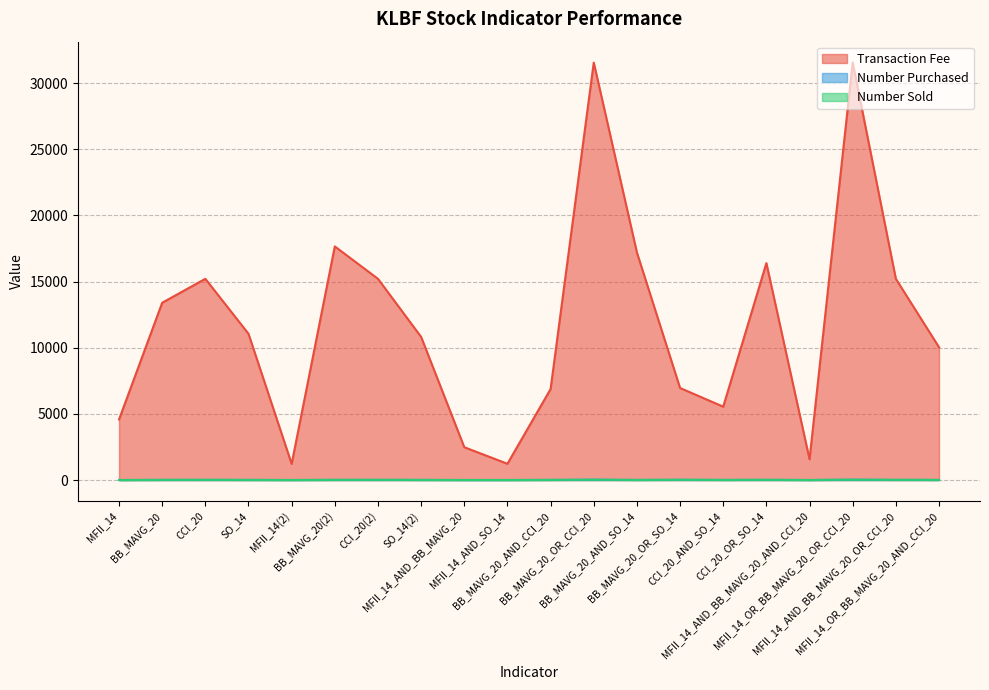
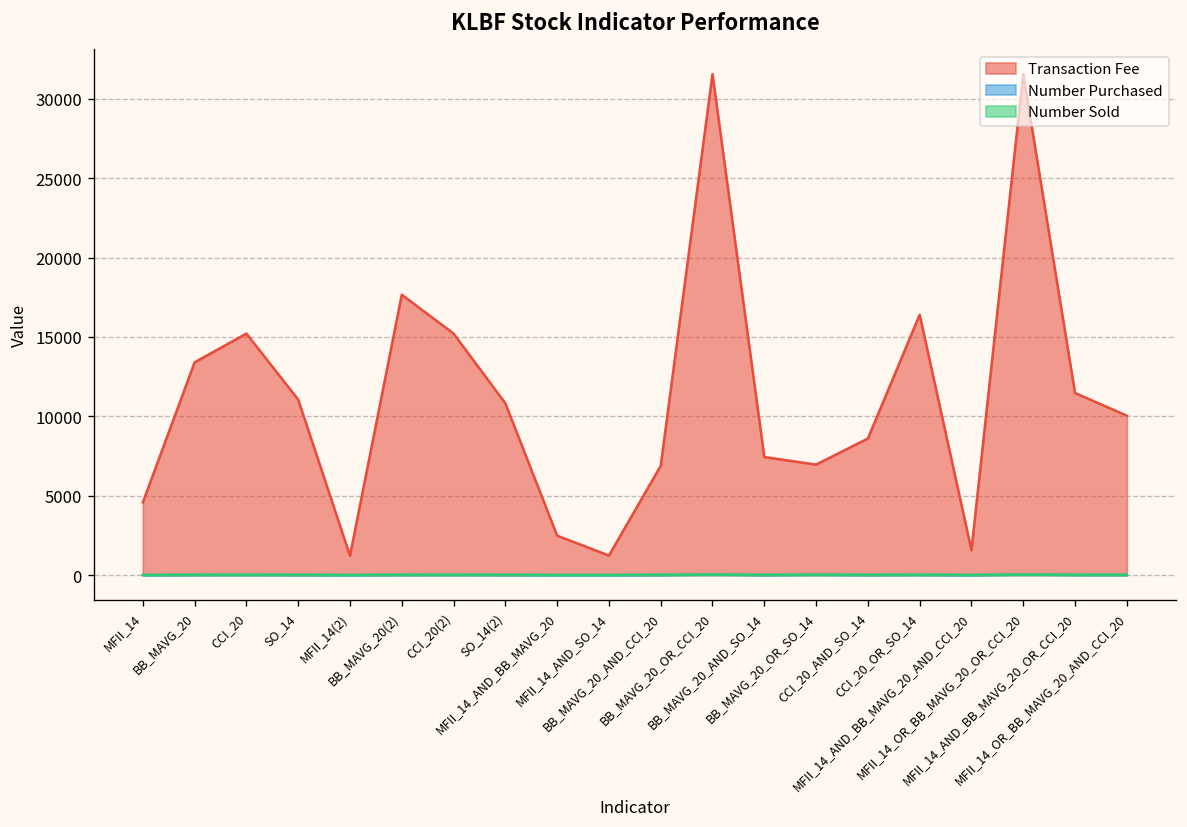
  {
    "Transaction Fee": {
      "MFII_14": 4600,
      "BB_MAVG_20": 13400,
      "CCI_20": 15200,
      "SO_14": 11100,
      "MFII_14(2)": 1200,
      "BB_MAVG_20(2)": 17700,
      "CCI_20(2)": 15200,
      "SO_14(2)": 10800,
      "MFII_14_AND_BB_MAVG_20": 2500,
      "MFII_14_AND_SO_14": 1200,
      "BB_MAVG_20_AND_CCI_20": 6900,
      "BB_MAVG_20_OR_CCI_20": 31600,
-     "BB_MAVG_20_AND_SO_14": 17200,
+     "BB_MAVG_20_AND_SO_14": 7400,
      "BB_MAVG_20_OR_SO_14": 7000,
-     "CCI_20_AND_SO_14": 5500,
+     "CCI_20_AND_SO_14": 8600,
      "CCI_20_OR_SO_14": 16400,
      "MFII_14_AND_BB_MAVG_20_AND_CCI_20": 1600,
-     "MFII_14_AND_BB_MAVG_20_OR_CCI_20": 15200,
+     "MFII_14_AND_BB_MAVG_20_OR_CCI_20": 11500,
      "MFII_14_OR_BB_MAVG_20_AND_CCI_20": 10000
    },
    "Number Sold": {
      "MFII_14": 0,
      "BB_MAVG_20": 0,
      "CCI_20": 0,
      "SO_14": 0,
      "MFII_14(2)": 0,
      "BB_MAVG_20(2)": 0,
      "CCI_20(2)": 0,
      "SO_14(2)": 0,
      "MFII_14_AND_BB_MAVG_20": 0,
      "MFII_14_AND_SO_14": 0,
      "BB_MAVG_20_AND_CCI_20": 0,
      "BB_MAVG_20_OR_CCI_20": 0,
      "BB_MAVG_20_AND_SO_14": 0,
      "BB_MAVG_20_OR_SO_14": 0,
      "CCI_20_AND_SO_14": 0,
      "CCI_20_OR_SO_14": 0,
      "MFII_14_AND_BB_MAVG_20_AND_CCI_20": 0,
      "MFII_14_OR_BB_MAVG_20_OR_CCI_20": 0,
      "MFII_14_AND_BB_MAVG_20_OR_CCI_20": 0,
      "MFII_14_OR_BB_MAVG_20_AND_CCI_20": 0
    }
  }
